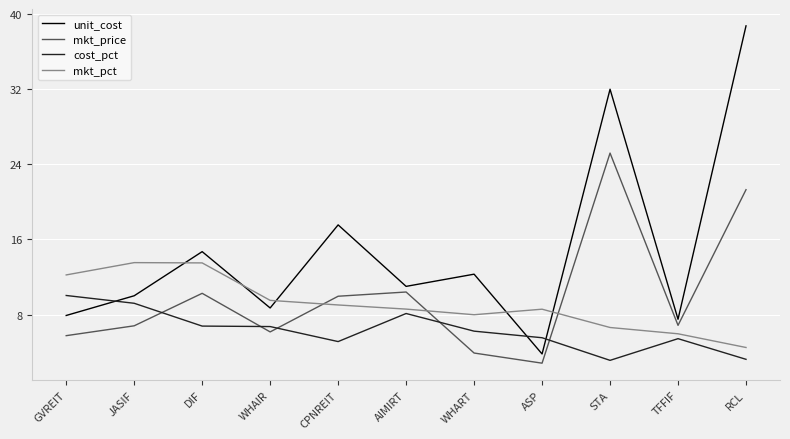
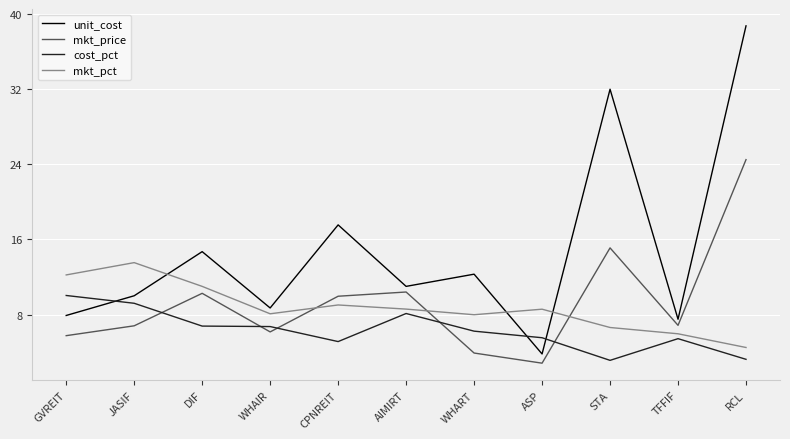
  {
    "mkt_price": {
      "GVREIT": 6,
      "JASIF": 7,
      "DIF": 10,
      "WHAIR": 6,
      "CPNREIT": 10,
      "AIMIRT": 10,
      "WHART": 4,
      "ASP": 3,
-     "STA": 25,
+     "STA": 15,
      "TFFIF": 7,
-     "RCL": 21
+     "RCL": 25
    },
    "mkt_pct": {
      "GVREIT": 12,
      "JASIF": 14,
-     "DIF": 14,
-     "WHAIR": 10,
+     "DIF": 11,
+     "WHAIR": 8,
      "CPNREIT": 9,
      "AIMIRT": 9,
      "WHART": 8,
      "ASP": 9,
      "STA": 7,
      "TFFIF": 6,
      "RCL": 4
    }
  }
